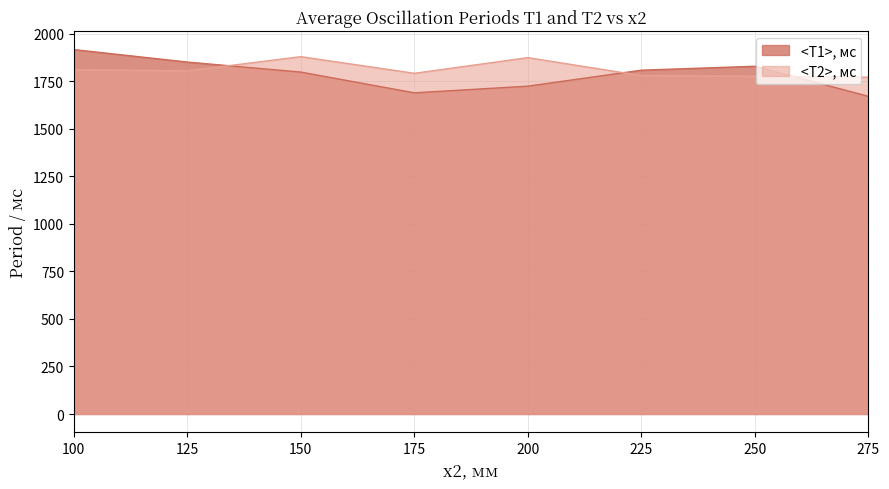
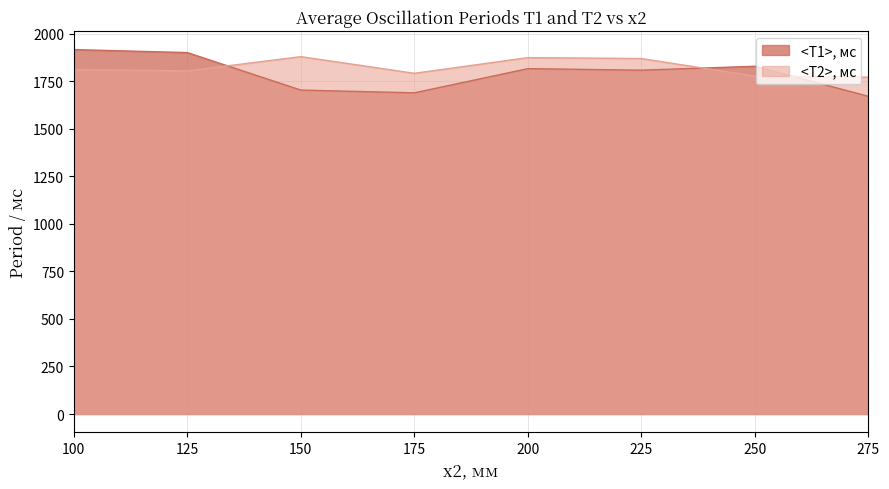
  {
    "<T1>, мc": {
      "100": 1920,
-     "125": 1850,
-     "150": 1800,
+     "125": 1900,
+     "150": 1700,
      "175": 1690,
-     "200": 1720,
+     "200": 1820,
      "225": 1810,
      "250": 1830,
      "275": 1670
    },
    "<T2>, мc": {
      "100": 1810,
      "125": 1800,
      "150": 1880,
      "175": 1790,
      "200": 1870,
-     "225": 1780,
+     "225": 1870,
      "250": 1780,
      "275": 1770
    }
  }
